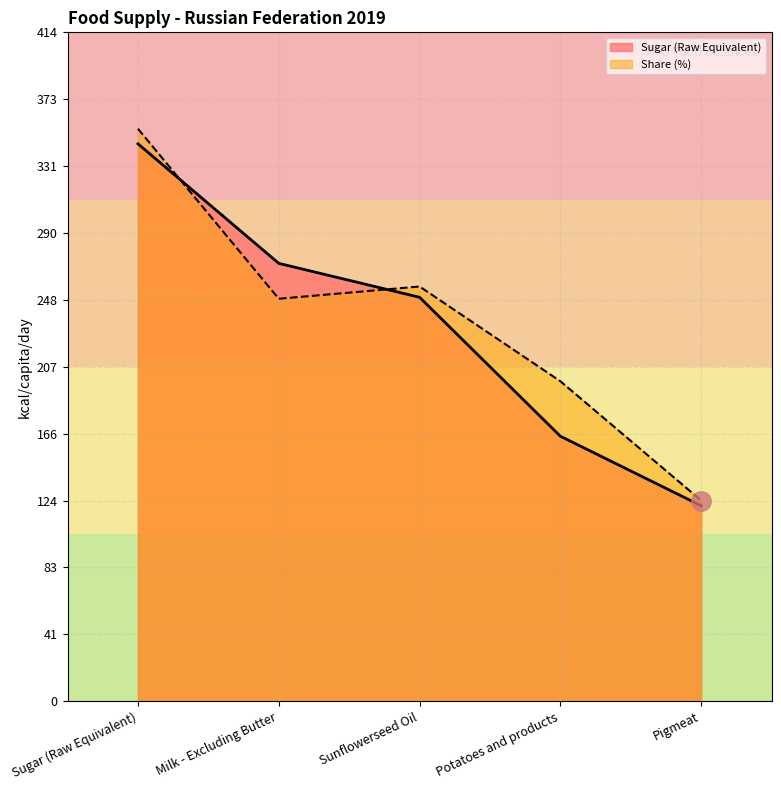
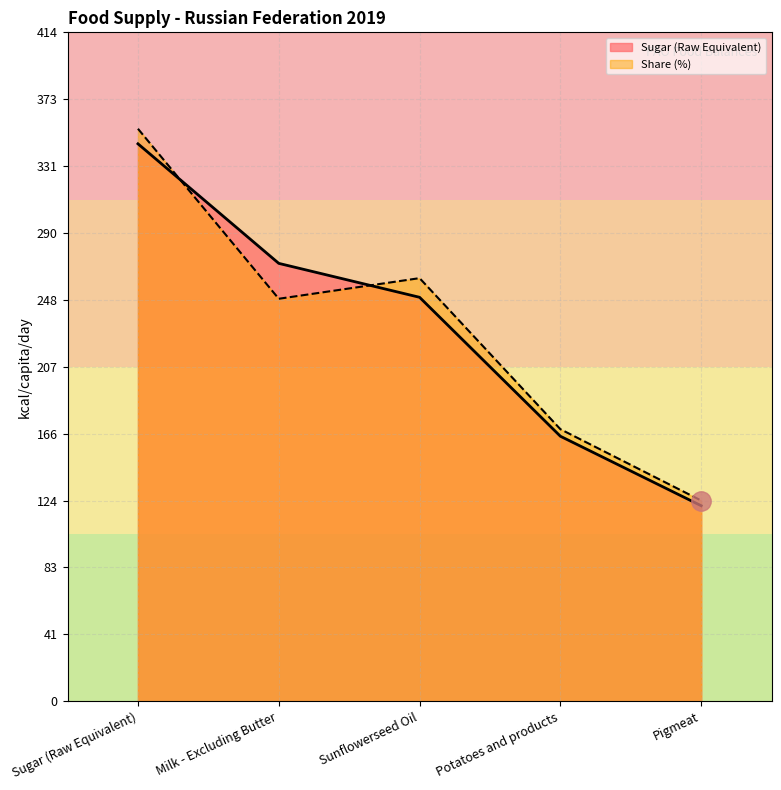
  {
    "Share (%)": {
      "Sugar (Raw Equivalent)": 354,
      "Milk - Excluding Butter": 249,
-     "Sunflowerseed Oil": 257,
-     "Potatoes and products": 198
+     "Sunflowerseed Oil": 262,
+     "Potatoes and products": 168
    }
  }
